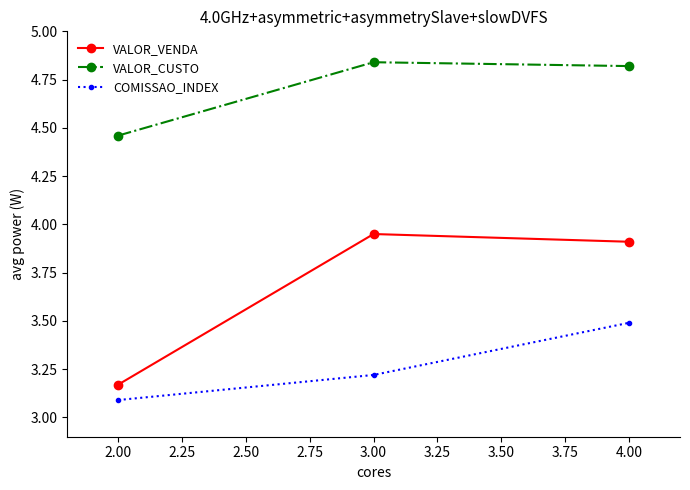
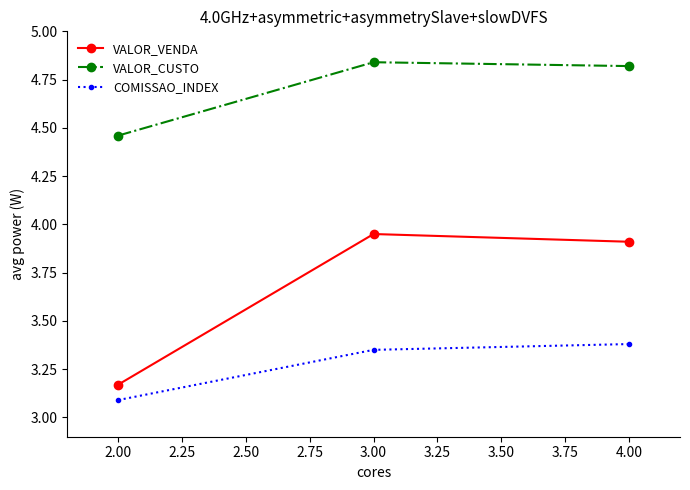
  {
    "VALOR_VENDA": {
      "2.00": 3.17,
      "3.00": 3.95,
      "4.00": 3.91
    },
    "VALOR_CUSTO": {
      "2.00": 4.46,
      "3.00": 4.84,
      "4.00": 4.82
    },
    "COMISSAO_INDEX": {
      "2.00": 3.09,
-     "3.00": 3.22,
-     "4.00": 3.49
+     "3.00": 3.35,
+     "4.00": 3.38
    }
  }
